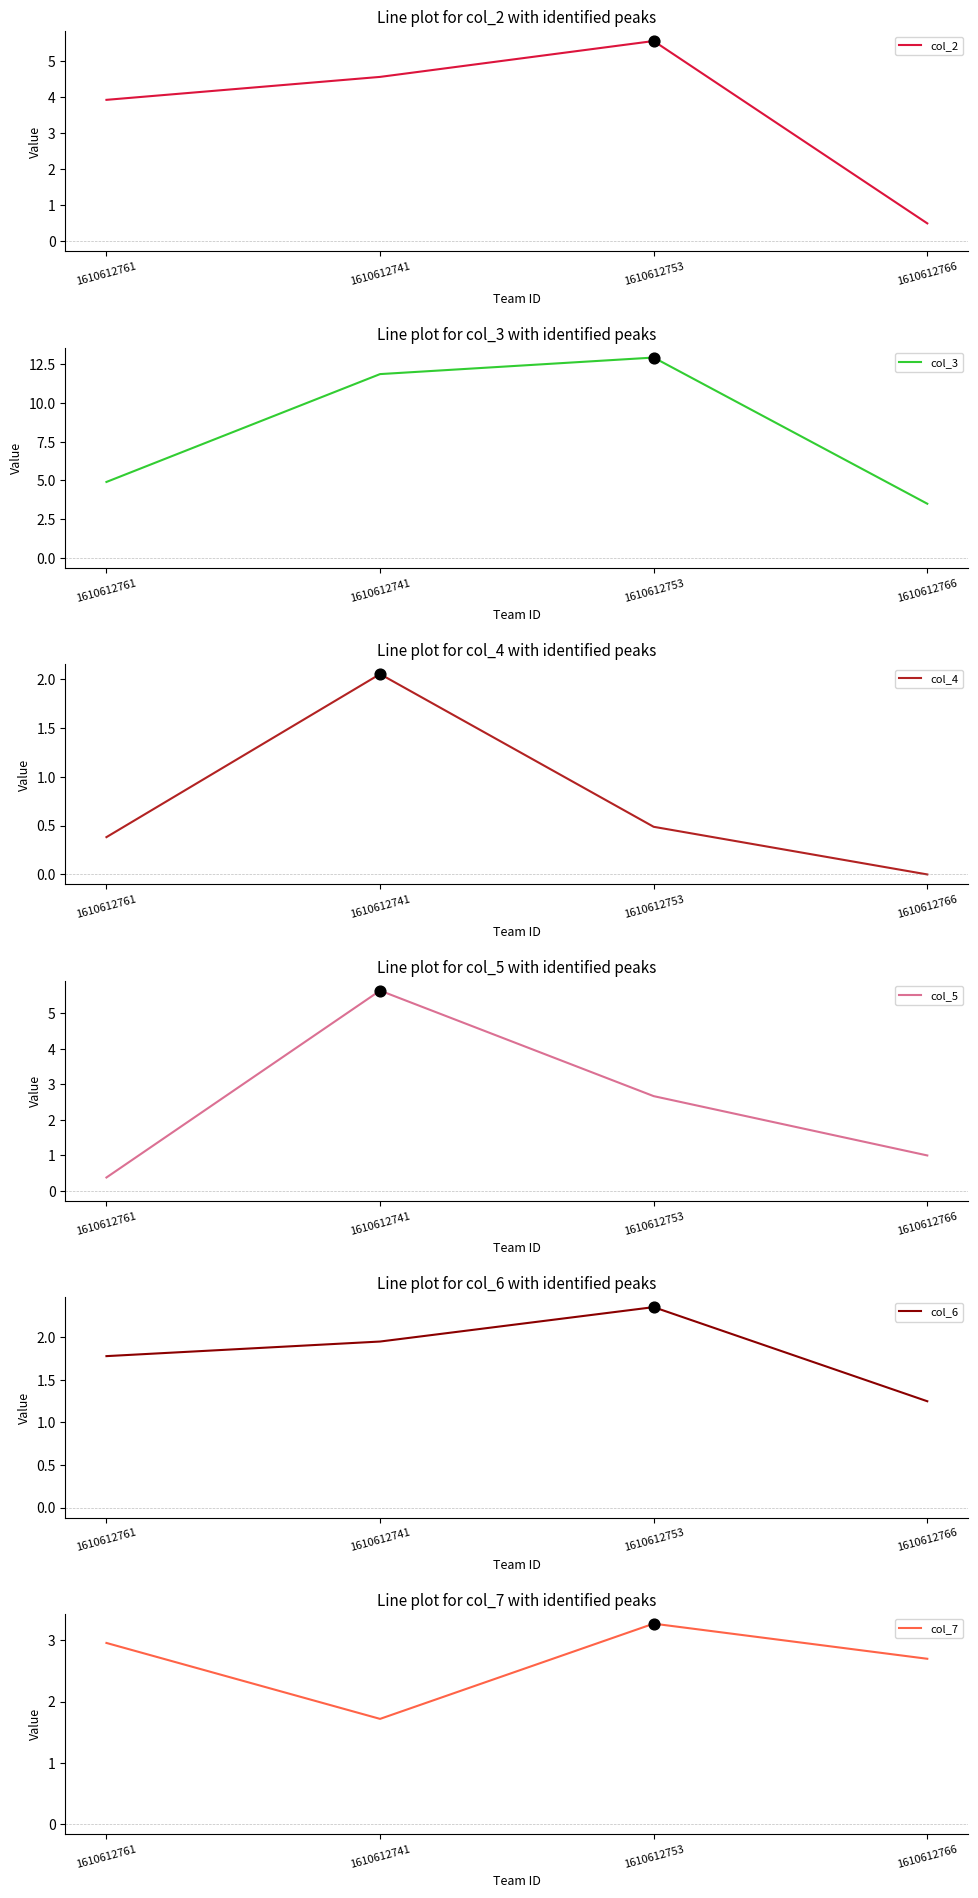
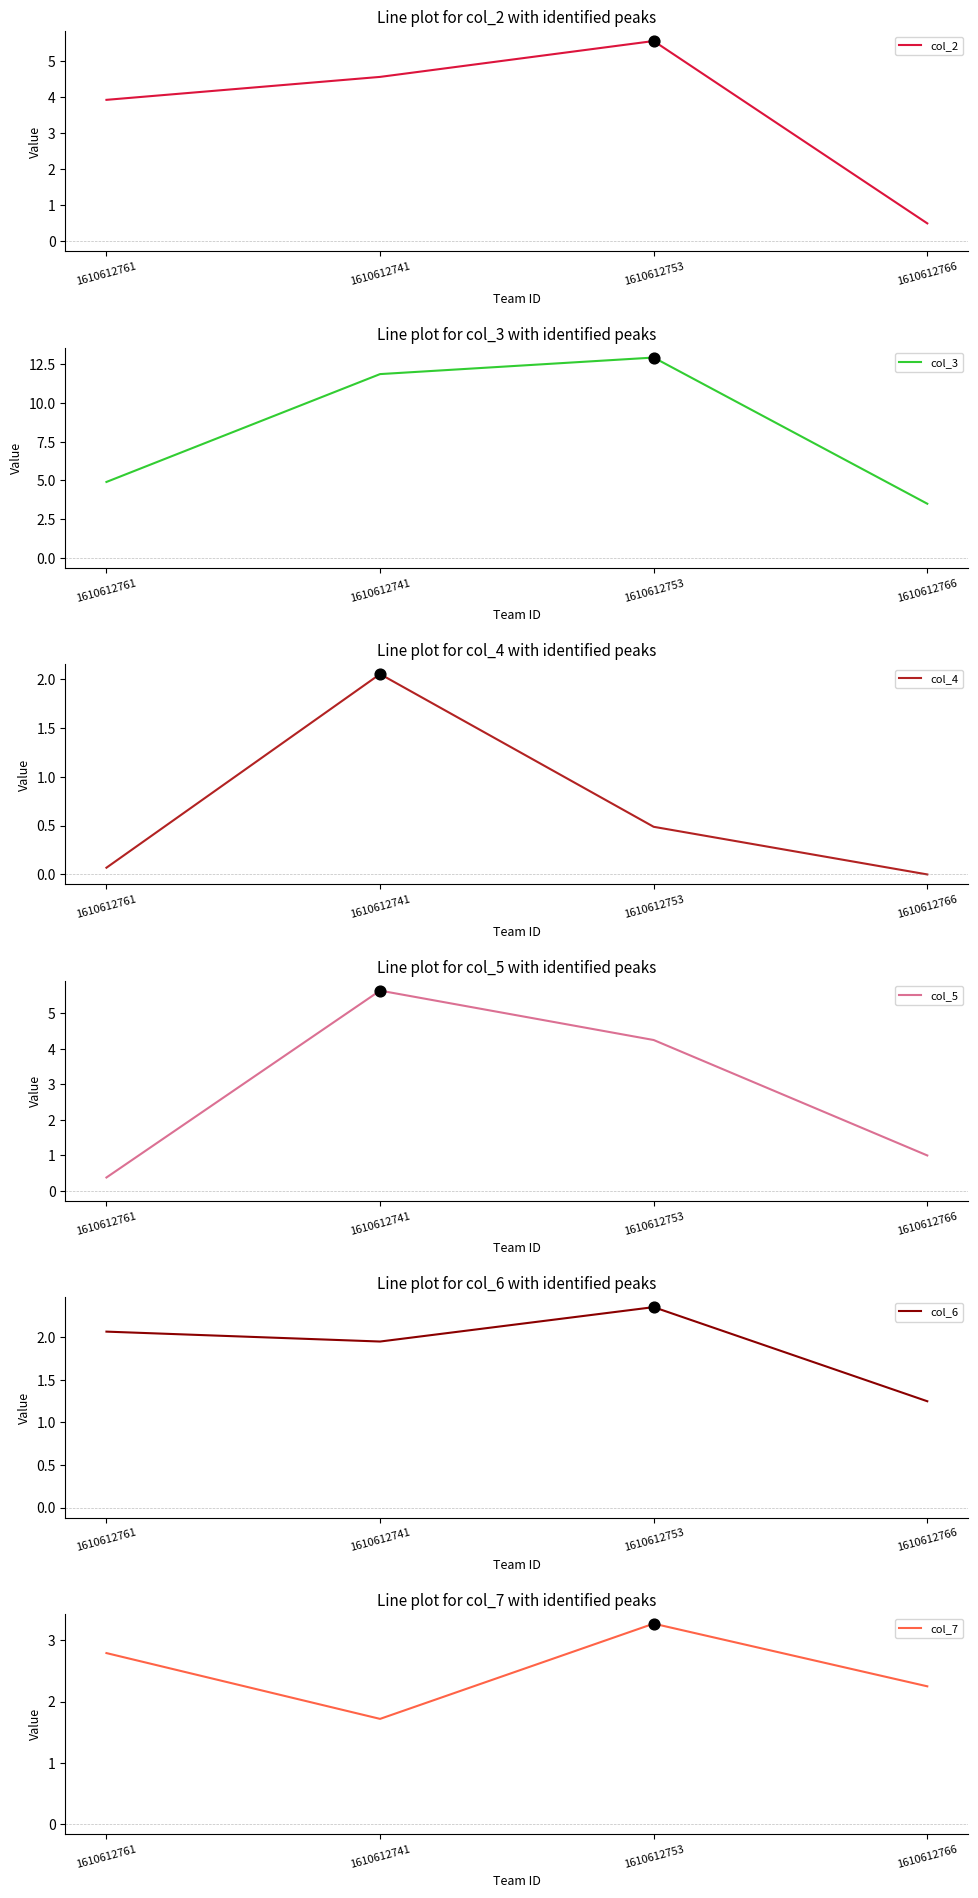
  {
    "Line plot for col_2 with identified peaks": {
      "col_2": {
        "1610612761": 3.9,
        "1610612741": 4.6,
        "1610612766": 0.5
      }
    },
    "Line plot for col_3 with identified peaks": {
      "col_3": {
        "1610612761": 4.9,
        "1610612741": 11.9,
        "1610612766": 3.5
      }
    },
    "Line plot for col_4 with identified peaks": {
      "col_4": {
-       "1610612761": 0.4,
+       "1610612761": 0.1,
        "1610612753": 0.5,
        "1610612766": 0.0
      }
    },
    "Line plot for col_5 with identified peaks": {
      "col_5": {
        "1610612761": 0.4,
-       "1610612753": 2.7,
+       "1610612753": 4.3,
        "1610612766": 1.0
      }
    },
    "Line plot for col_6 with identified peaks": {
      "col_6": {
-       "1610612761": 1.8,
+       "1610612761": 2.1,
        "1610612741": 2.0,
        "1610612766": 1.3
      }
    },
    "Line plot for col_7 with identified peaks": {
      "col_7": {
-       "1610612761": 3.0,
+       "1610612761": 2.8,
        "1610612741": 1.7,
-       "1610612766": 2.7
+       "1610612766": 2.3
      }
    }
  }
